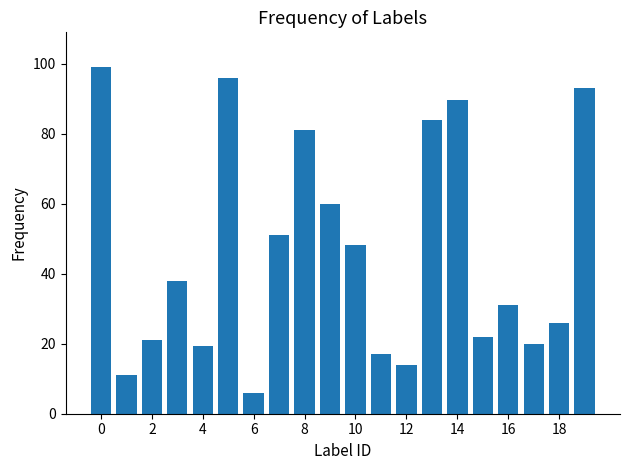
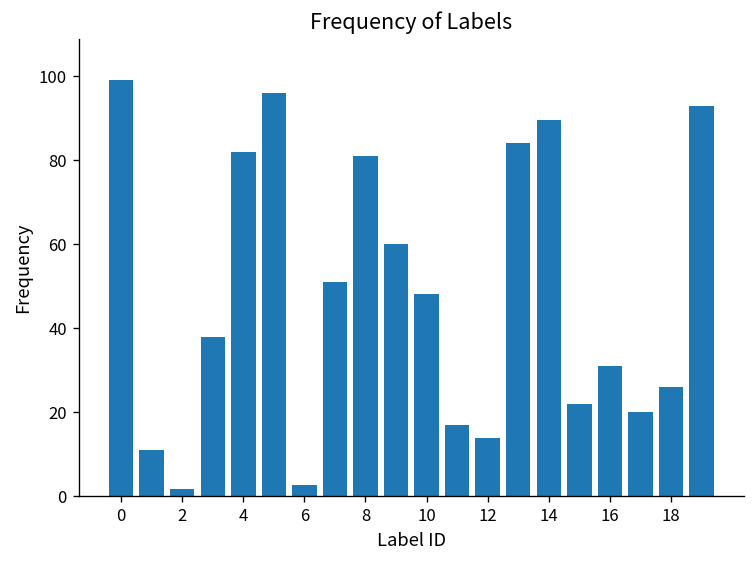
  {
    "0": 99,
-   "2": 21,
-   "4": 19,
-   "6": 6,
+   "2": 2,
+   "4": 82,
+   "6": 3,
    "8": 81,
    "10": 48,
    "12": 14,
    "14": 90,
    "16": 31,
    "18": 26
  }
